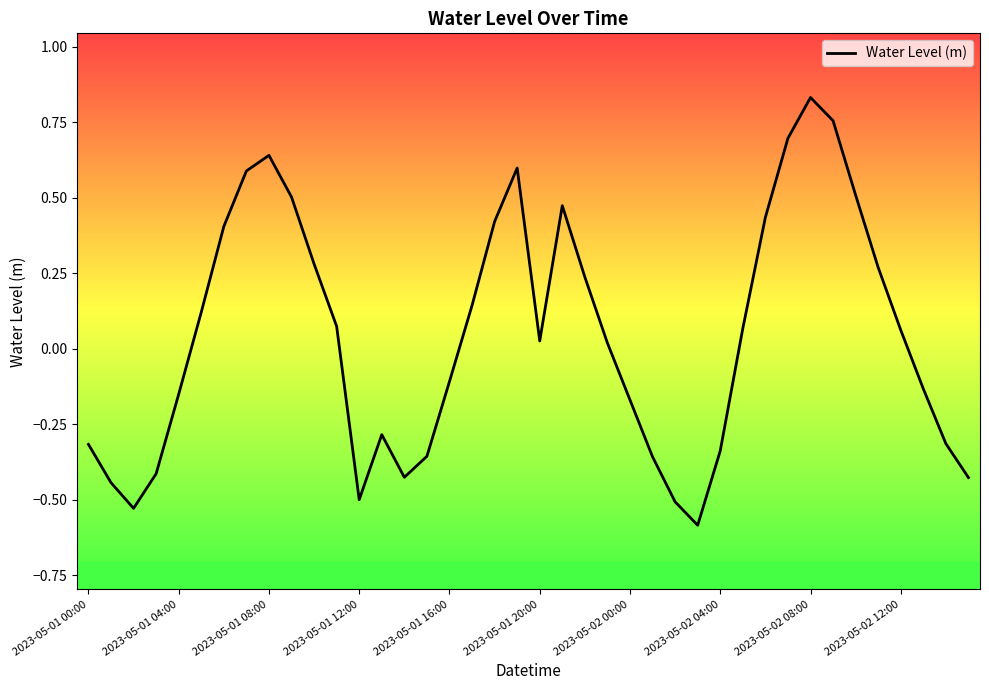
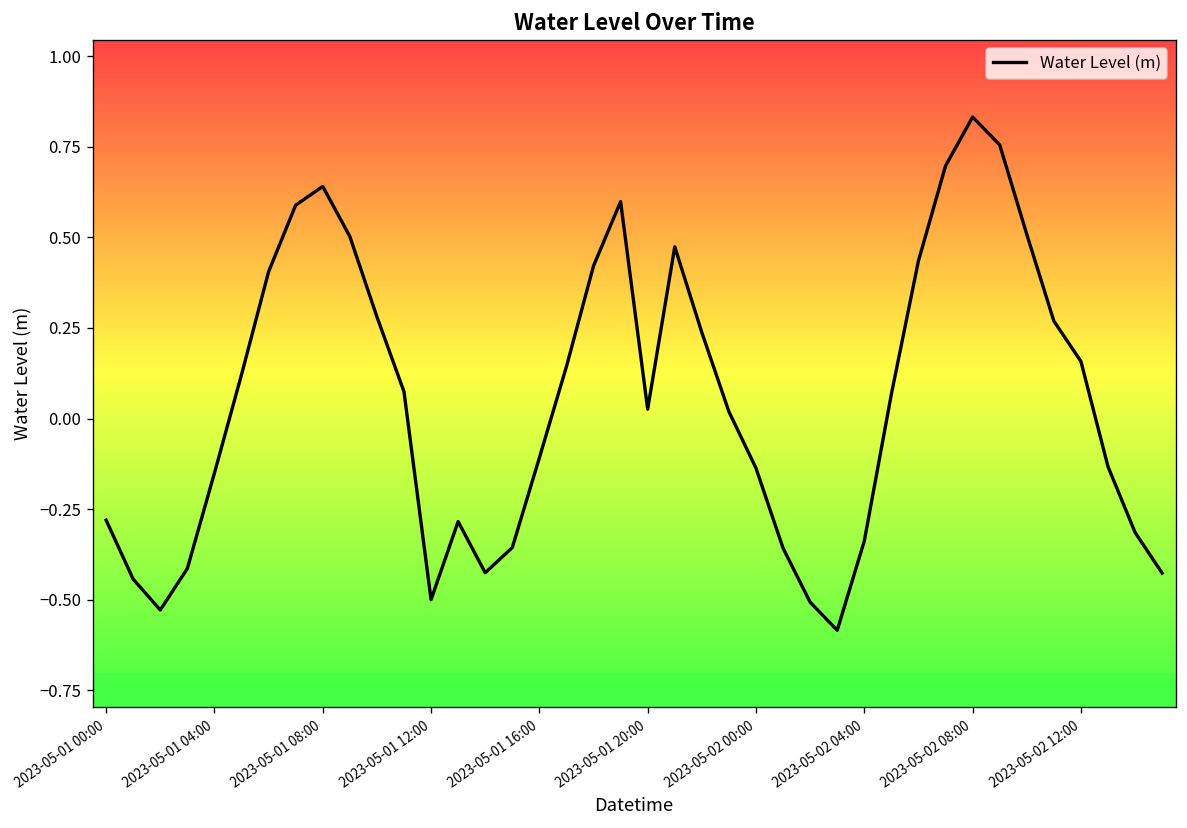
  {
-   "2023-05-01 00:00": -0.32,
+   "2023-05-01 00:00": -0.28,
    "2023-05-01 04:00": -0.15,
    "2023-05-01 08:00": 0.64,
    "2023-05-01 12:00": -0.50,
    "2023-05-01 16:00": -0.11,
    "2023-05-01 20:00": 0.03,
-   "2023-05-02 00:00": -0.17,
+   "2023-05-02 00:00": -0.14,
    "2023-05-02 04:00": -0.34,
    "2023-05-02 08:00": 0.83,
-   "2023-05-02 12:00": 0.06
+   "2023-05-02 12:00": 0.16
  }
